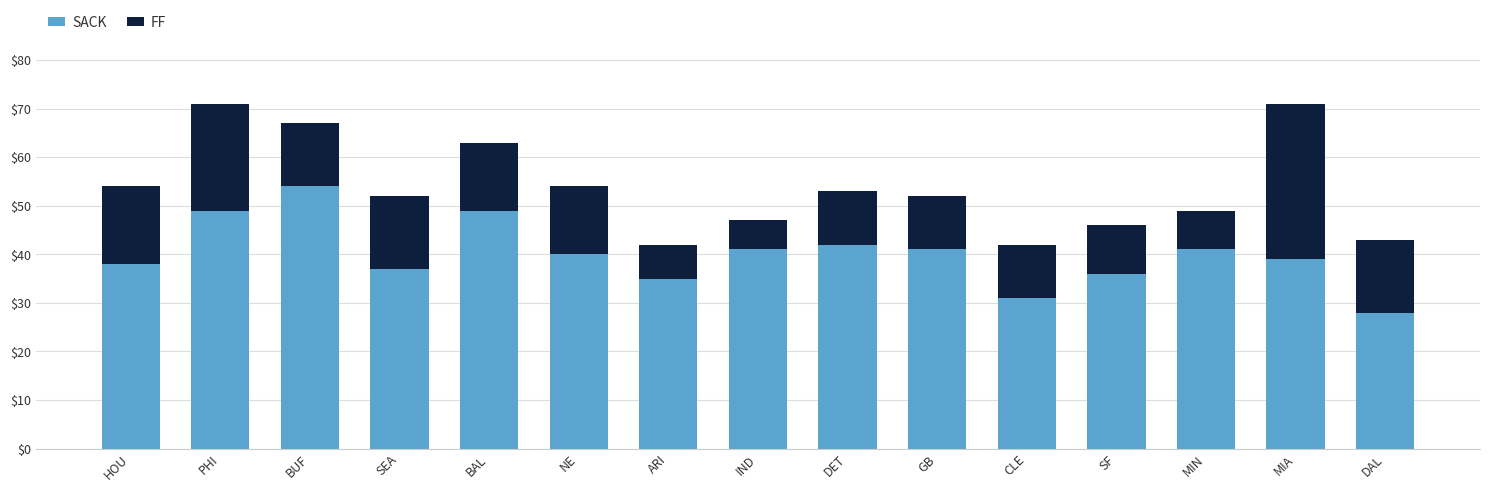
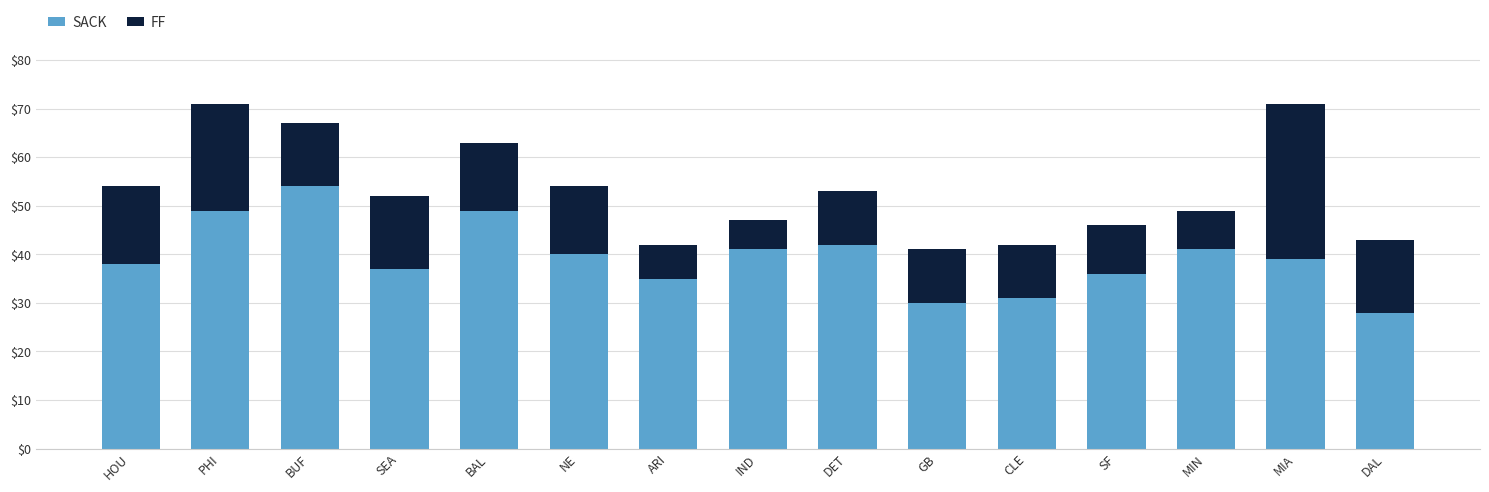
  {
    "SACK": {
      "HOU": "$38",
      "PHI": "$49",
      "BUF": "$54",
      "SEA": "$37",
      "BAL": "$49",
      "NE": "$40",
      "ARI": "$35",
      "IND": "$41",
      "DET": "$42",
-     "GB": "$41",
+     "GB": "$30",
      "CLE": "$31",
      "SF": "$36",
      "MIN": "$41",
      "MIA": "$39",
      "DAL": "$28"
    },
    "FF": {
      "HOU": "$16",
      "PHI": "$22",
      "BUF": "$13",
      "SEA": "$15",
      "BAL": "$14",
      "NE": "$14",
      "ARI": "$7",
      "IND": "$6",
      "DET": "$11",
      "GB": "$11",
      "CLE": "$11",
      "SF": "$10",
      "MIN": "$8",
      "MIA": "$32",
      "DAL": "$15"
    }
  }
